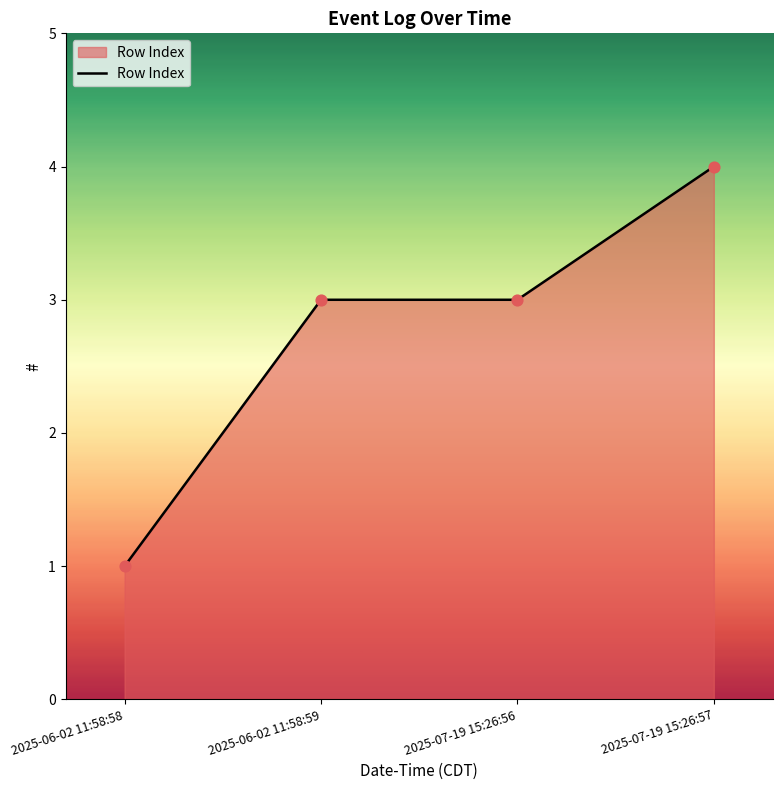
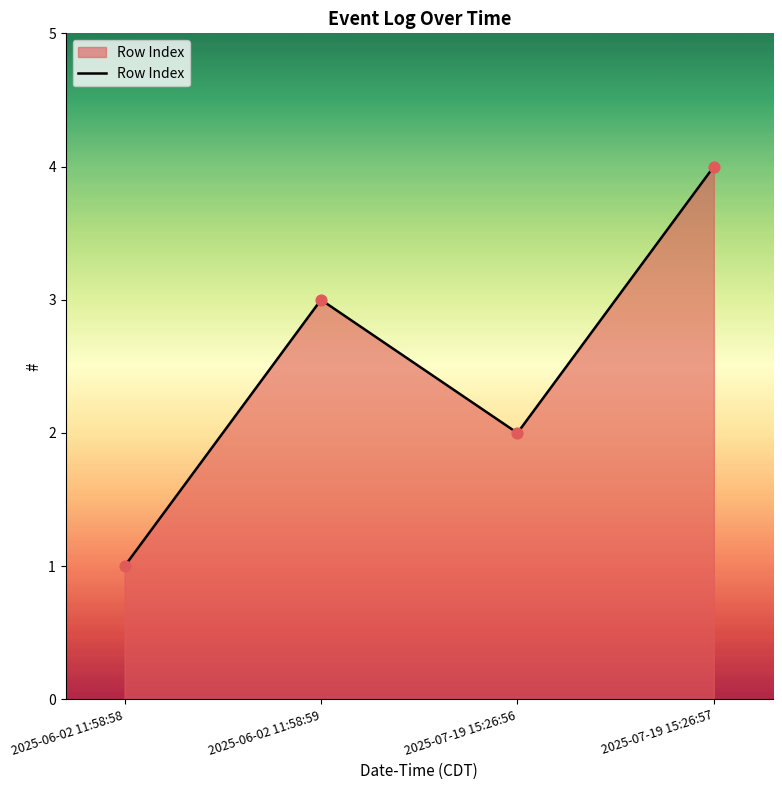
  {
    "2025-06-02 11:58:58": 1,
    "2025-06-02 11:58:59": 3,
-   "2025-07-19 15:26:56": 3,
+   "2025-07-19 15:26:56": 2,
    "2025-07-19 15:26:57": 4
  }
